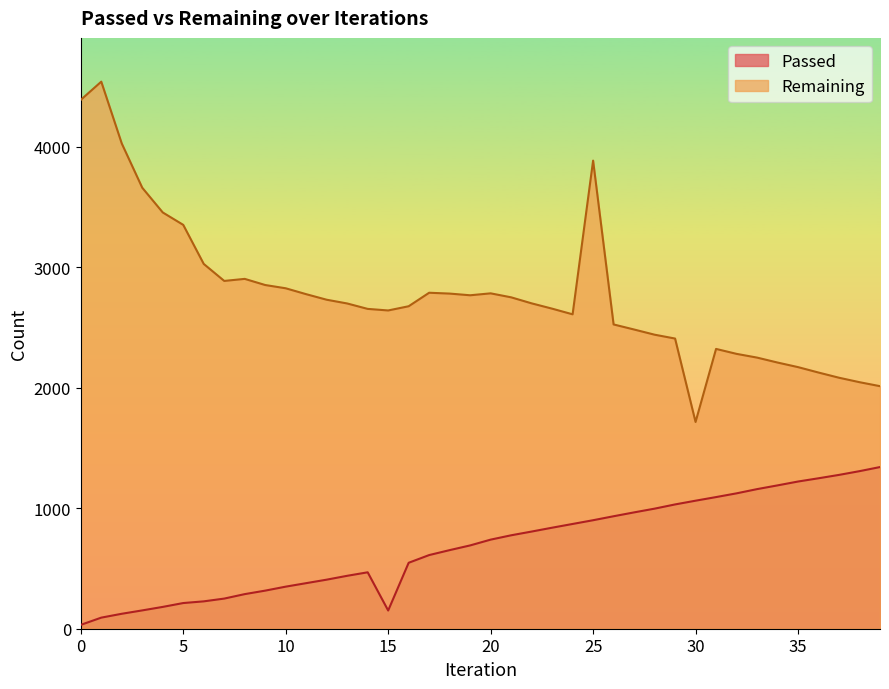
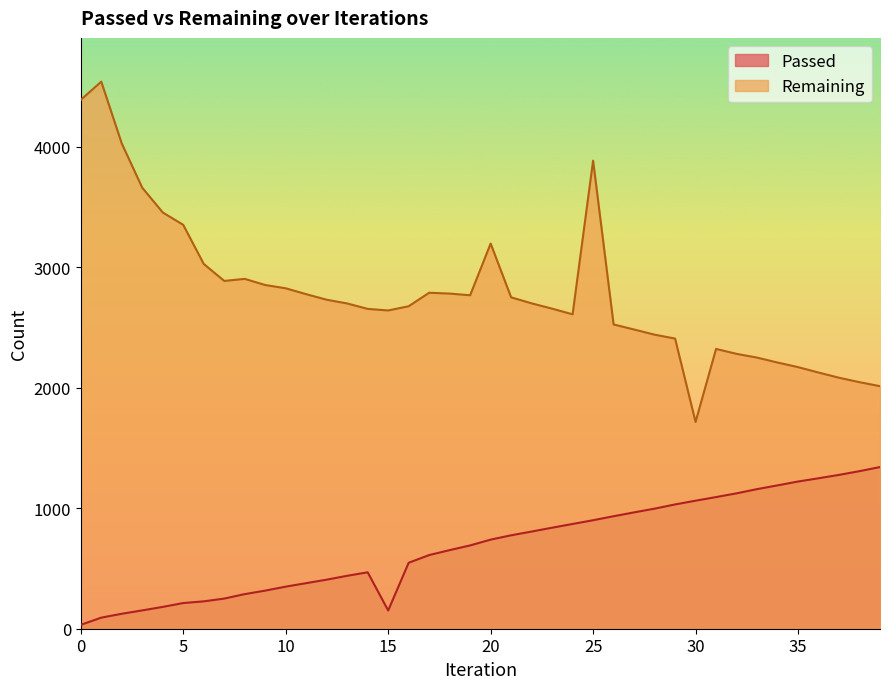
  {
    "Passed": {
      "0": 30,
      "5": 210,
      "10": 350,
      "15": 150,
      "20": 740,
      "25": 900,
      "30": 1060,
      "35": 1220
    },
    "Remaining": {
      "0": 4390,
      "5": 3350,
      "10": 2820,
      "15": 2640,
-     "20": 2780,
+     "20": 3200,
      "25": 3880,
      "30": 1720,
      "35": 2170
    }
  }
